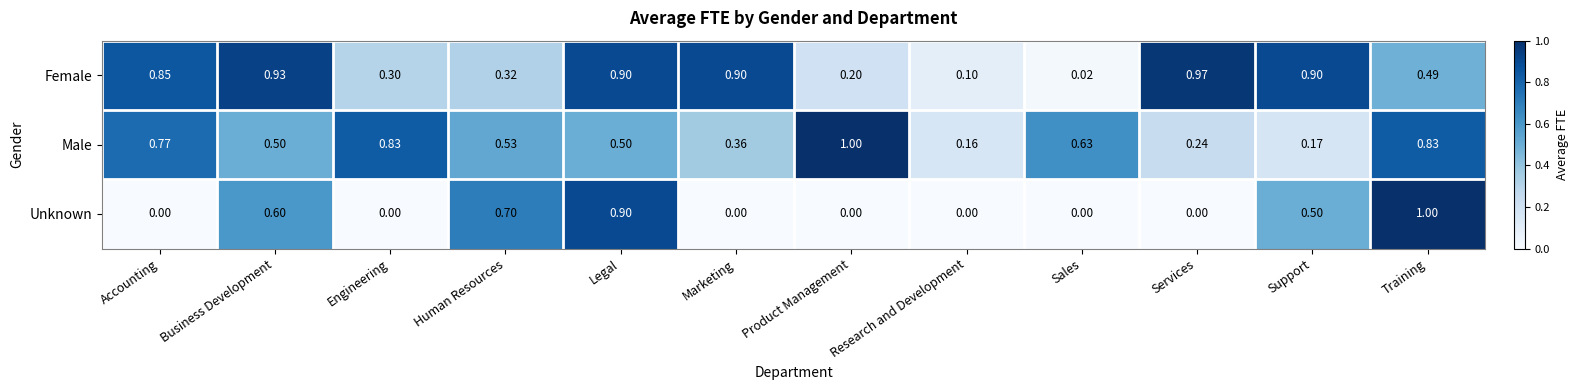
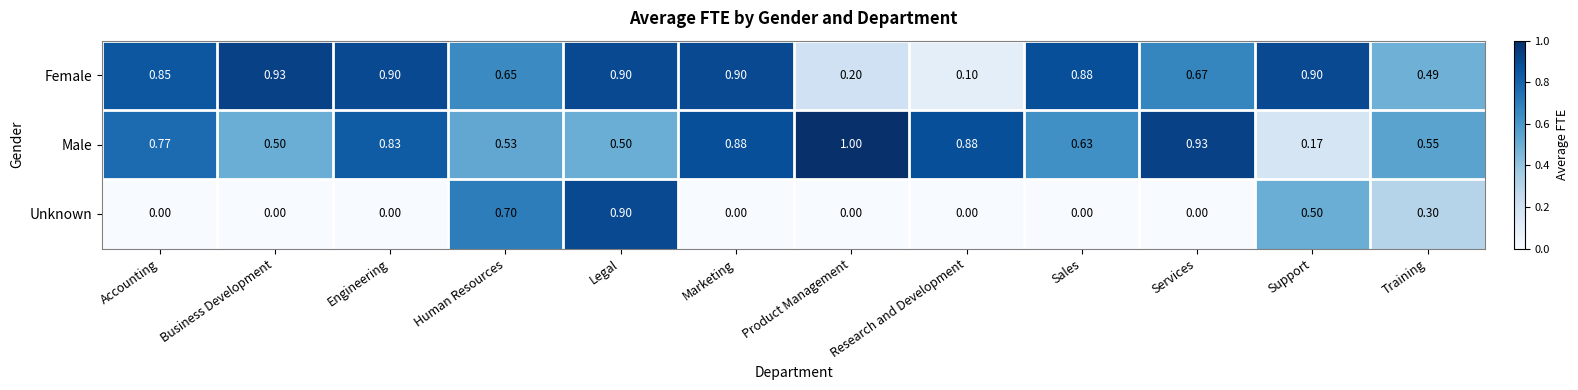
  {
    "Female": {
      "Accounting": 0.85,
      "Business Development": 0.93,
-     "Engineering": 0.30,
-     "Human Resources": 0.32,
+     "Engineering": 0.90,
+     "Human Resources": 0.65,
      "Legal": 0.90,
      "Marketing": 0.90,
      "Product Management": 0.20,
      "Research and Development": 0.10,
-     "Sales": 0.02,
-     "Services": 0.97,
+     "Sales": 0.88,
+     "Services": 0.67,
      "Support": 0.90,
      "Training": 0.49
    },
    "Male": {
      "Accounting": 0.77,
      "Business Development": 0.50,
      "Engineering": 0.83,
      "Human Resources": 0.53,
      "Legal": 0.50,
-     "Marketing": 0.36,
+     "Marketing": 0.88,
      "Product Management": 1.00,
-     "Research and Development": 0.16,
+     "Research and Development": 0.88,
      "Sales": 0.63,
-     "Services": 0.24,
+     "Services": 0.93,
      "Support": 0.17,
-     "Training": 0.83
+     "Training": 0.55
    },
    "Unknown": {
      "Accounting": 0.00,
-     "Business Development": 0.60,
+     "Business Development": 0.00,
      "Engineering": 0.00,
      "Human Resources": 0.70,
      "Legal": 0.90,
      "Marketing": 0.00,
      "Product Management": 0.00,
      "Research and Development": 0.00,
      "Sales": 0.00,
      "Services": 0.00,
      "Support": 0.50,
-     "Training": 1.00
+     "Training": 0.30
    }
  }
